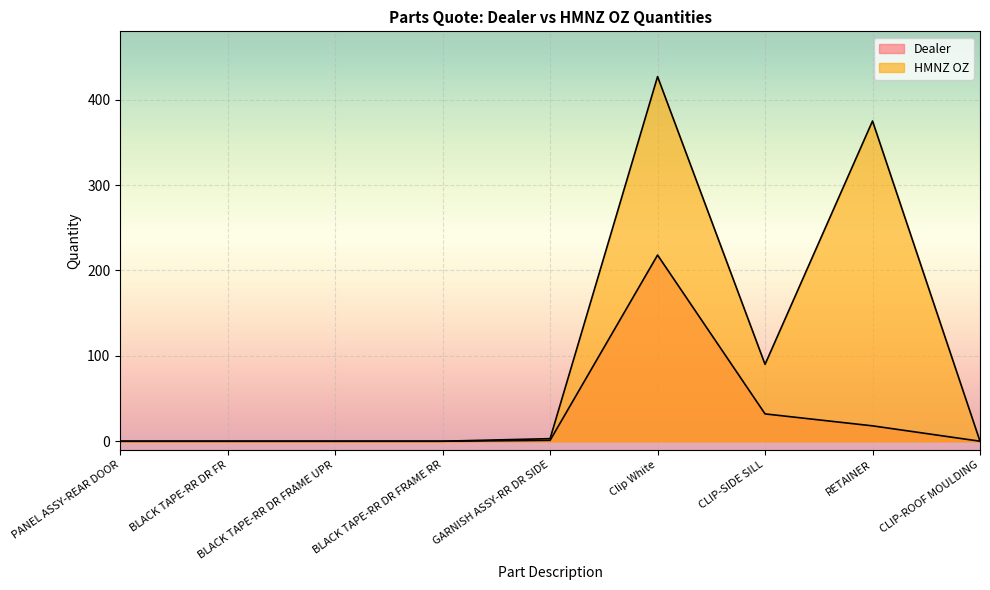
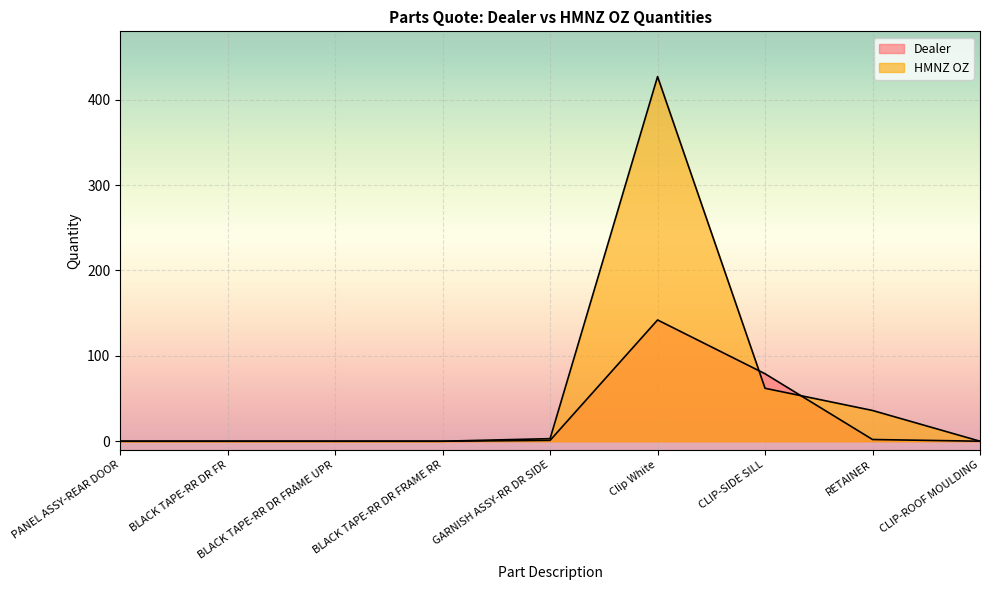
  {
    "Dealer": {
-     "Clip White": 220,
-     "CLIP-SIDE SILL": 30,
-     "RETAINER": 20
+     "Clip White": 140,
+     "CLIP-SIDE SILL": 80,
+     "RETAINER": 0
    },
    "HMNZ OZ": {
      "Clip White": 430,
-     "CLIP-SIDE SILL": 90,
-     "RETAINER": 380
+     "CLIP-SIDE SILL": 60,
+     "RETAINER": 40
    }
  }
